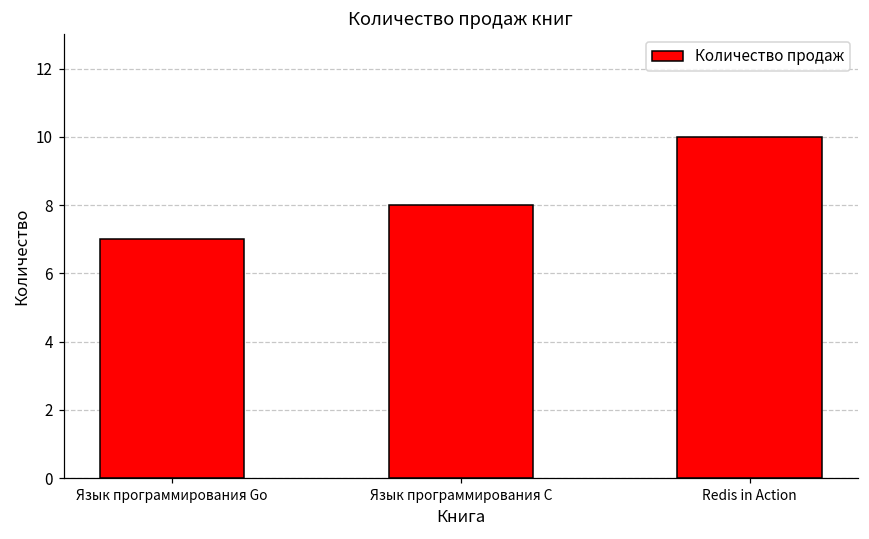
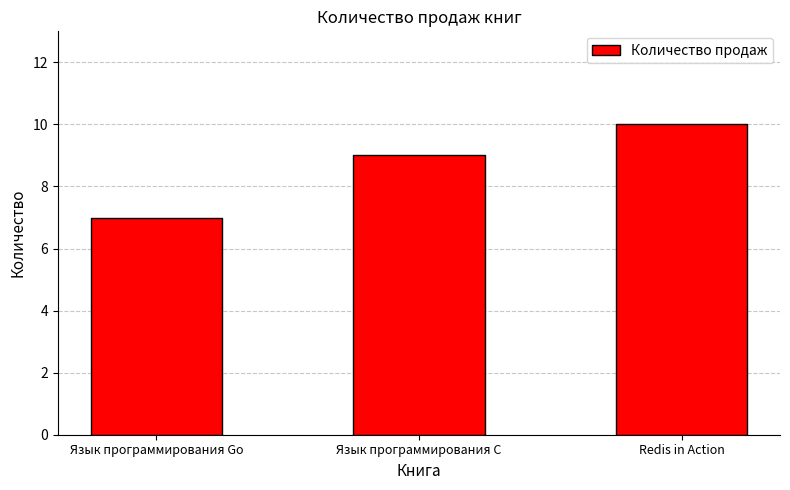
  {
    "Язык программирования Go": 7,
-   "Язык программирования С": 8,
+   "Язык программирования С": 9,
    "Redis in Action": 10
  }
